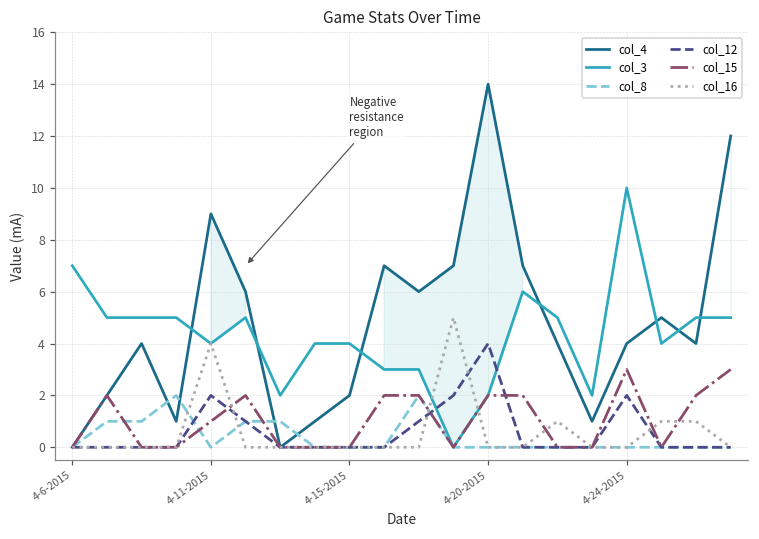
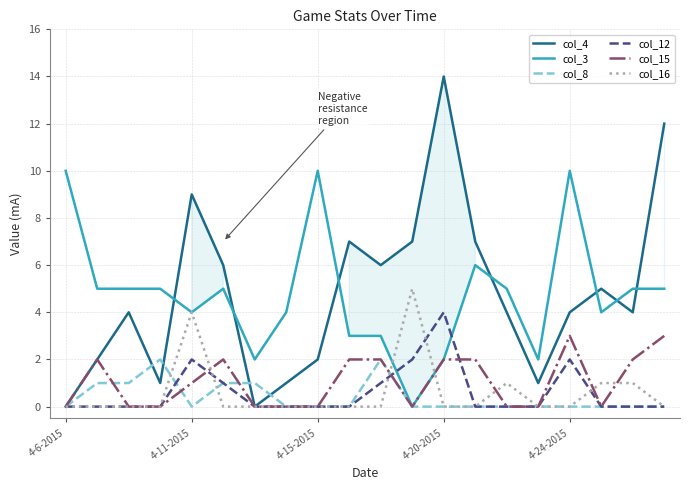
  {
    "col_3": {
-     "4-6-2015": 7,
-     "4-15-2015": 4,
+     "4-6-2015": 10,
+     "4-15-2015": 10,
      "4-24-2015": 10
    },
    "col_8": {
      "4-11-2015": 0
    },
    "col_15": {
      "4-11-2015": 1,
      "4-24-2015": 3
    }
  }
